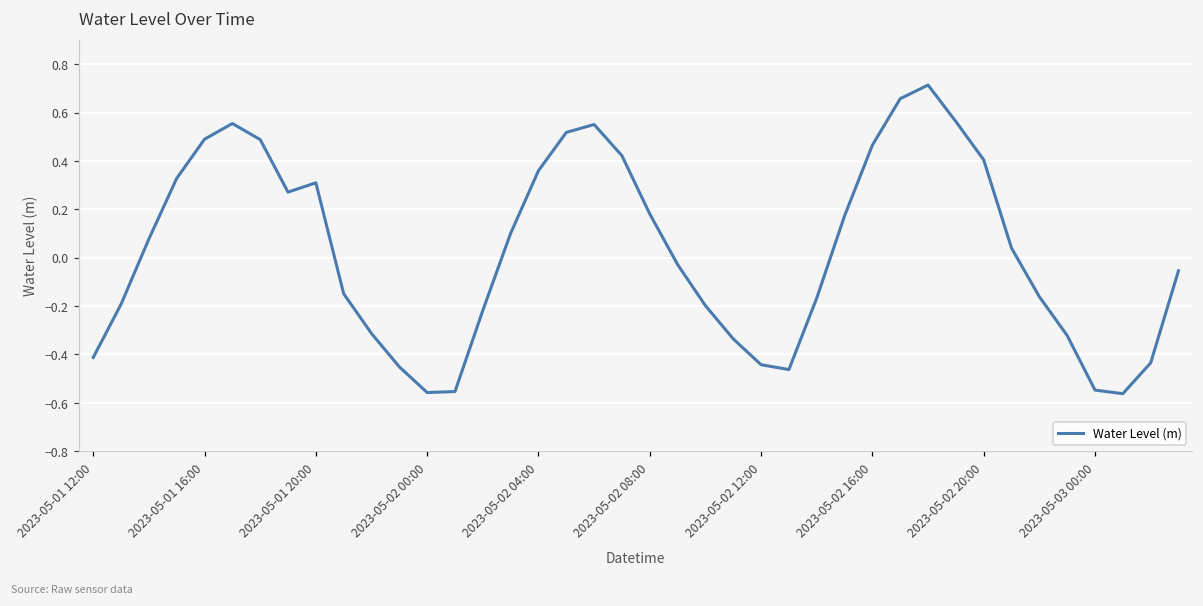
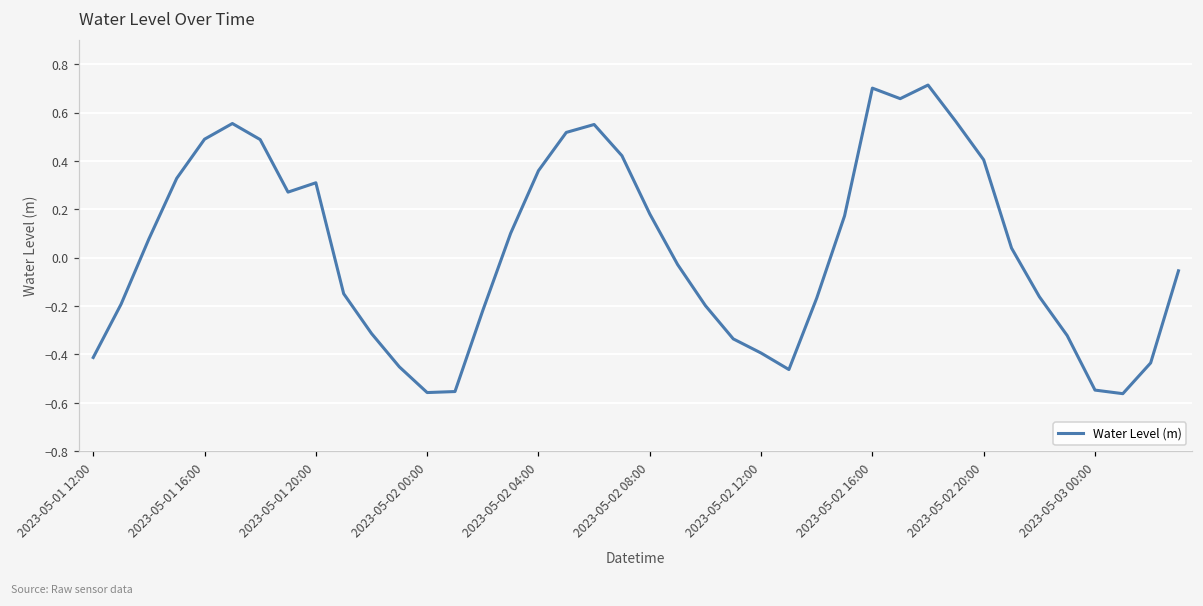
  {
    "2023-05-01 12:00": -0.41,
    "2023-05-01 16:00": 0.49,
    "2023-05-01 20:00": 0.31,
    "2023-05-02 00:00": -0.56,
    "2023-05-02 04:00": 0.36,
    "2023-05-02 08:00": 0.18,
-   "2023-05-02 12:00": -0.44,
-   "2023-05-02 16:00": 0.47,
+   "2023-05-02 12:00": -0.39,
+   "2023-05-02 16:00": 0.70,
    "2023-05-02 20:00": 0.40,
    "2023-05-03 00:00": -0.55
  }
